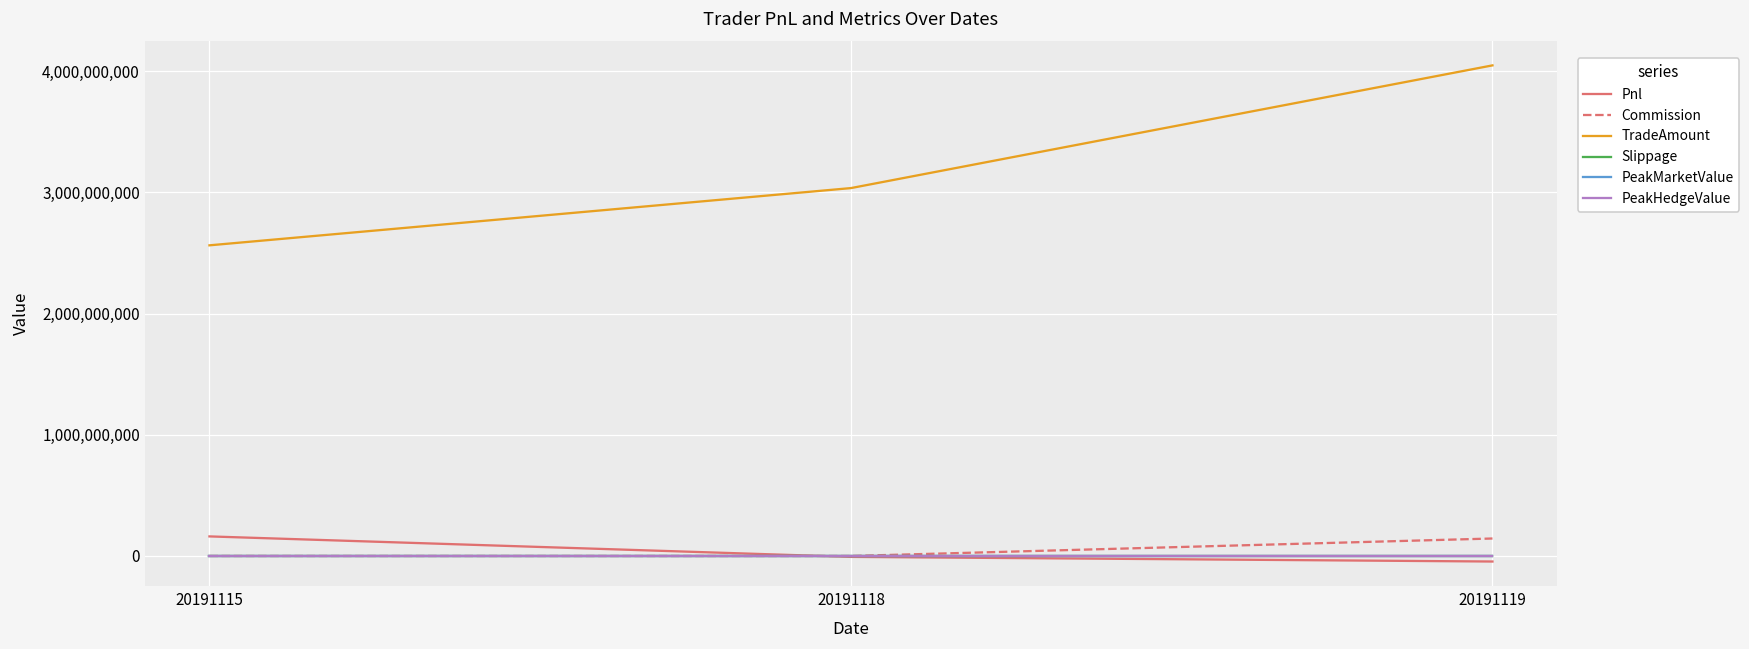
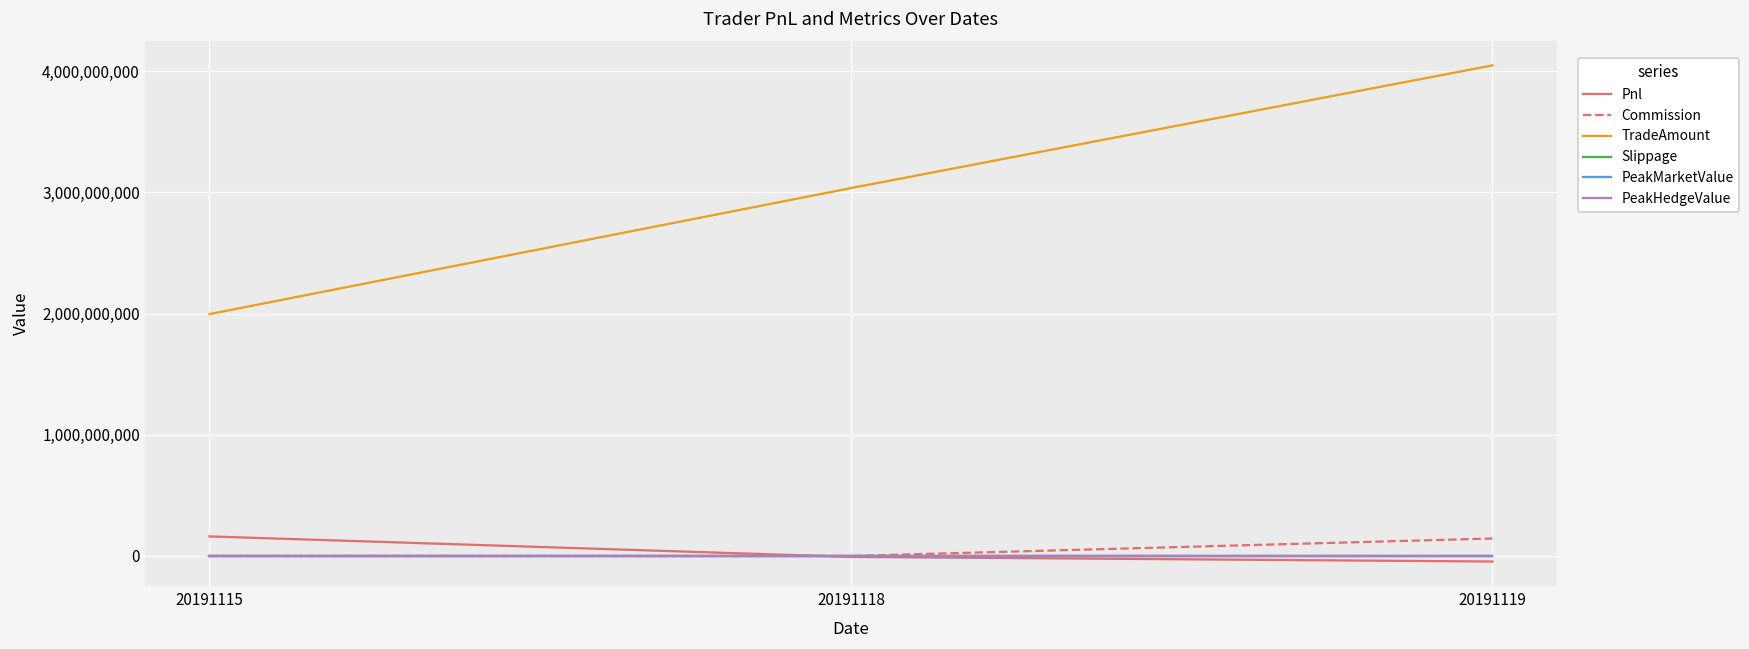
  {
    "TradeAmount": {
-     "20191115": "2,560,000,000",
+     "20191115": "2,000,000,000",
      "20191118": "3,040,000,000",
      "20191119": "4,050,000,000"
    },
    "PeakHedgeValue": {
      "20191119": "0"
    }
  }
